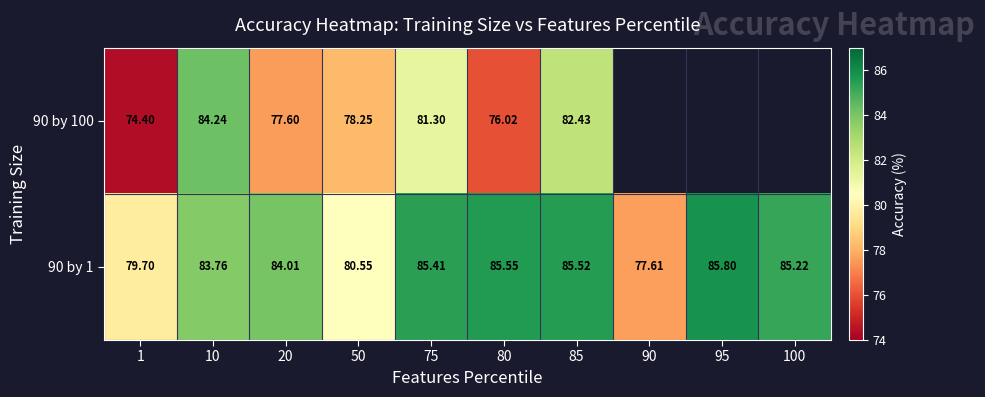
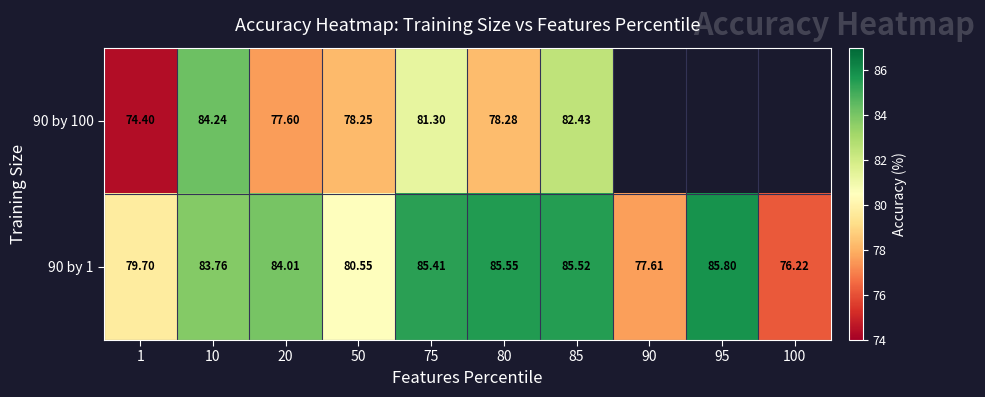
  {
    "90 by 100": {
      "1": 74.40,
      "10": 84.24,
      "20": 77.60,
      "50": 78.25,
      "75": 81.30,
-     "80": 76.02,
+     "80": 78.28,
      "85": 82.43
    },
    "90 by 1": {
      "1": 79.70,
      "10": 83.76,
      "20": 84.01,
      "50": 80.55,
      "75": 85.41,
      "80": 85.55,
      "85": 85.52,
      "90": 77.61,
      "95": 85.80,
-     "100": 85.22
+     "100": 76.22
    }
  }
